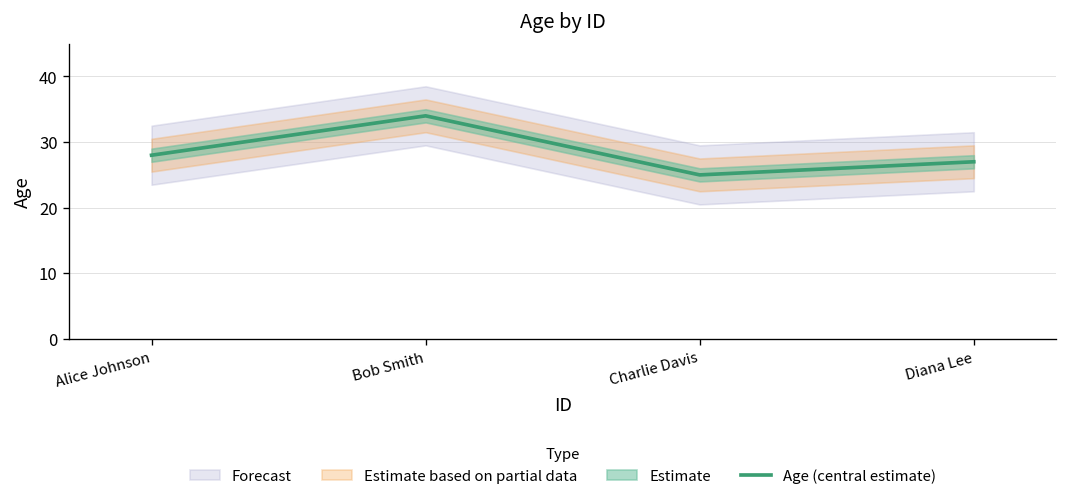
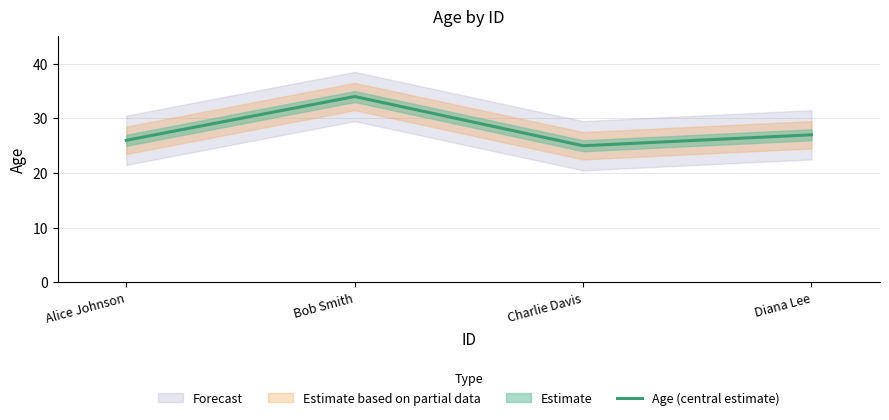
  {
    "Age (central estimate)": {
-     "Alice Johnson": 28,
+     "Alice Johnson": 26,
      "Bob Smith": 34,
      "Charlie Davis": 25,
      "Diana Lee": 27
    }
  }
